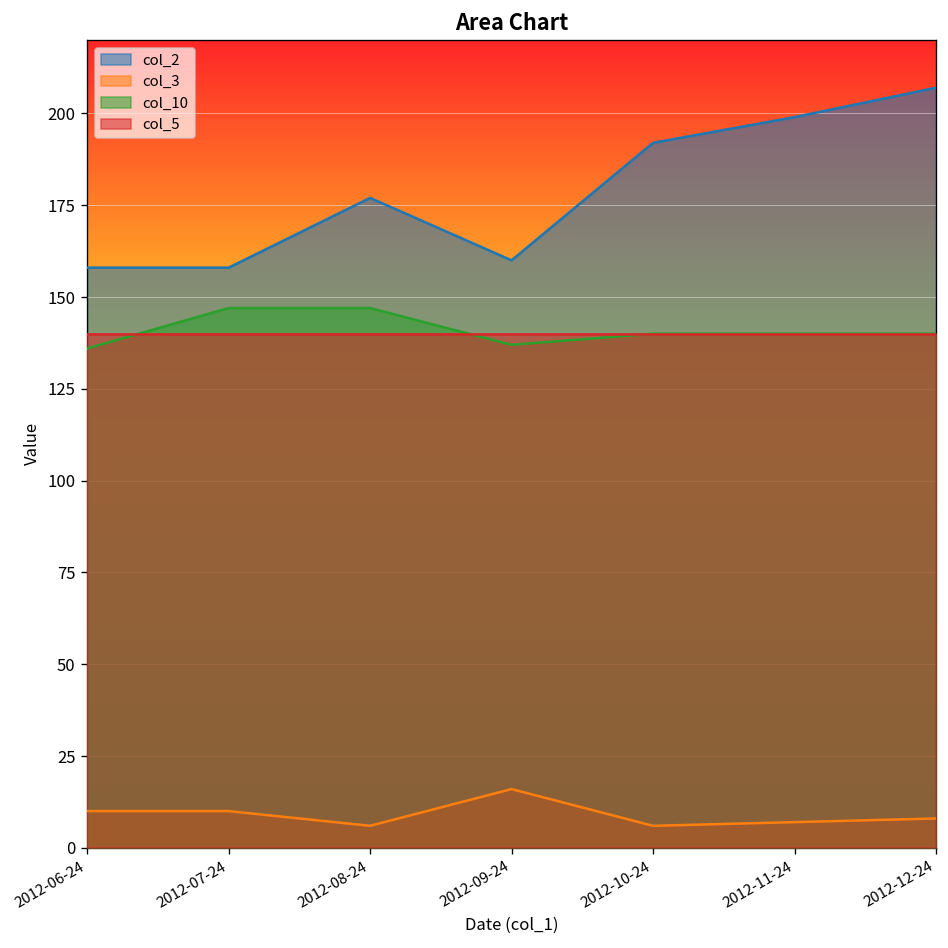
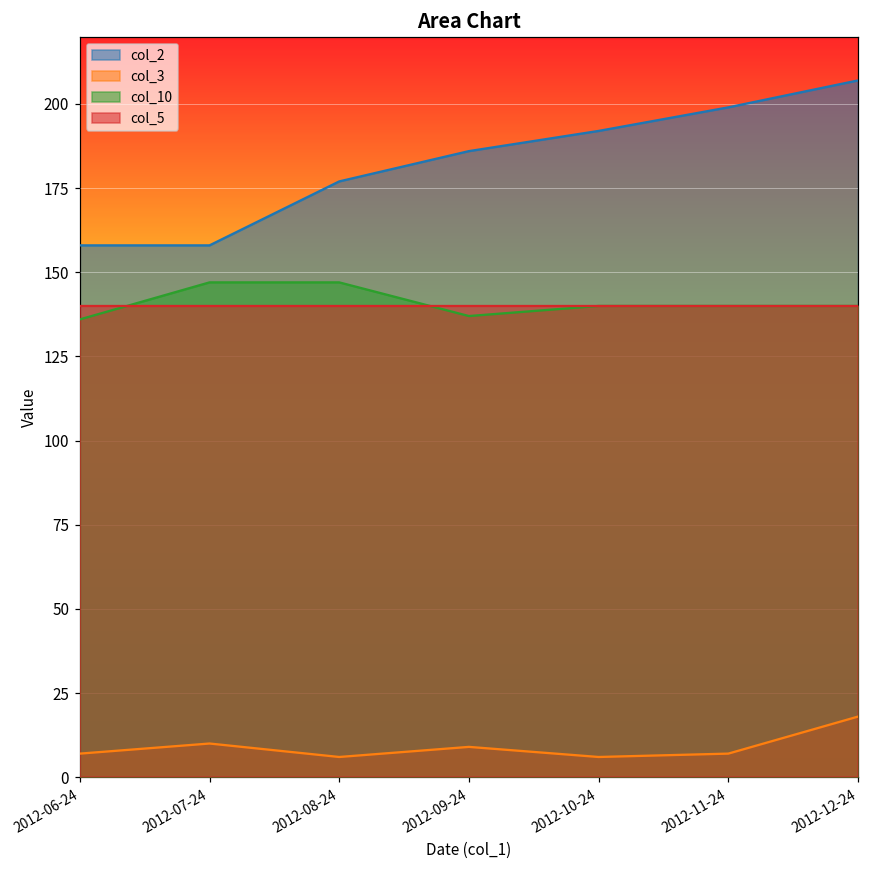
  {
    "col_2": {
      "2012-06-24": 158,
      "2012-07-24": 158,
      "2012-08-24": 177,
-     "2012-09-24": 160,
+     "2012-09-24": 186,
      "2012-10-24": 192,
      "2012-11-24": 199,
      "2012-12-24": 207
    },
    "col_3": {
-     "2012-06-24": 10,
+     "2012-06-24": 7,
      "2012-07-24": 10,
      "2012-08-24": 6,
-     "2012-09-24": 16,
+     "2012-09-24": 9,
      "2012-10-24": 6,
      "2012-11-24": 7,
-     "2012-12-24": 8
+     "2012-12-24": 18
    },
    "col_10": {
      "2012-06-24": 136,
      "2012-07-24": 147,
      "2012-08-24": 147,
      "2012-09-24": 137
    },
    "col_5": {
      "2012-06-24": 140,
      "2012-07-24": 140,
      "2012-08-24": 140,
      "2012-09-24": 140
    }
  }
